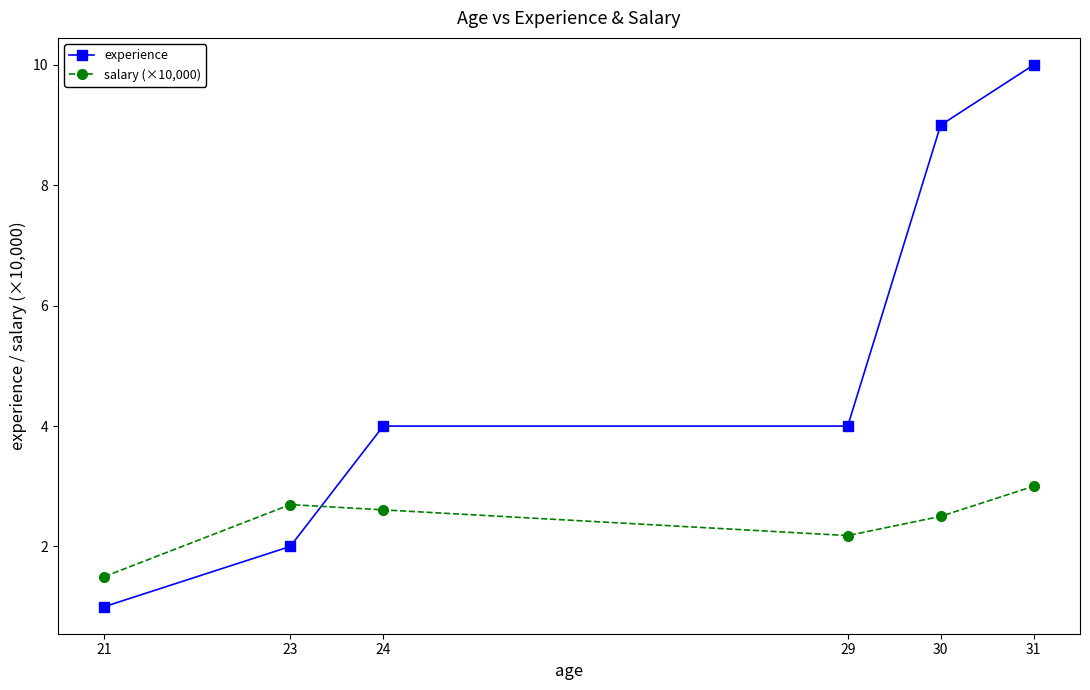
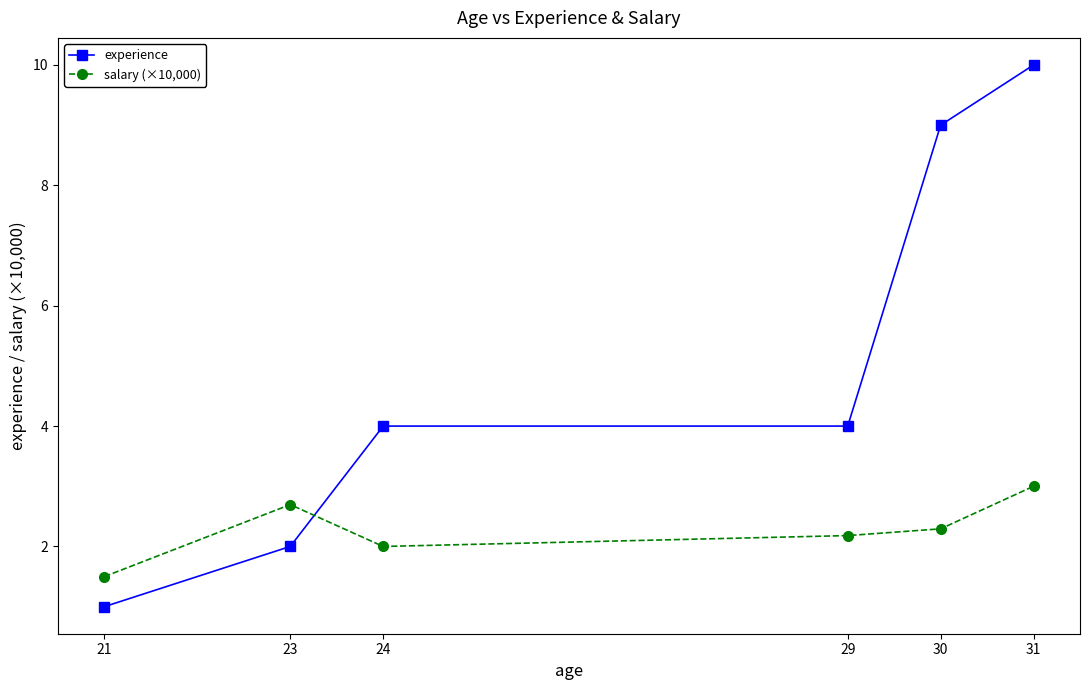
  {
    "experience": {
      "21": 1.0,
      "23": 2.0,
      "24": 4.0,
      "29": 4.0,
      "30": 9.0,
      "31": 10.0
    },
    "salary (×10,000)": {
      "21": 1.5,
      "23": 2.7,
-     "24": 2.6,
+     "24": 2.0,
      "29": 2.2,
-     "30": 2.5,
+     "30": 2.3,
      "31": 3.0
    }
  }
